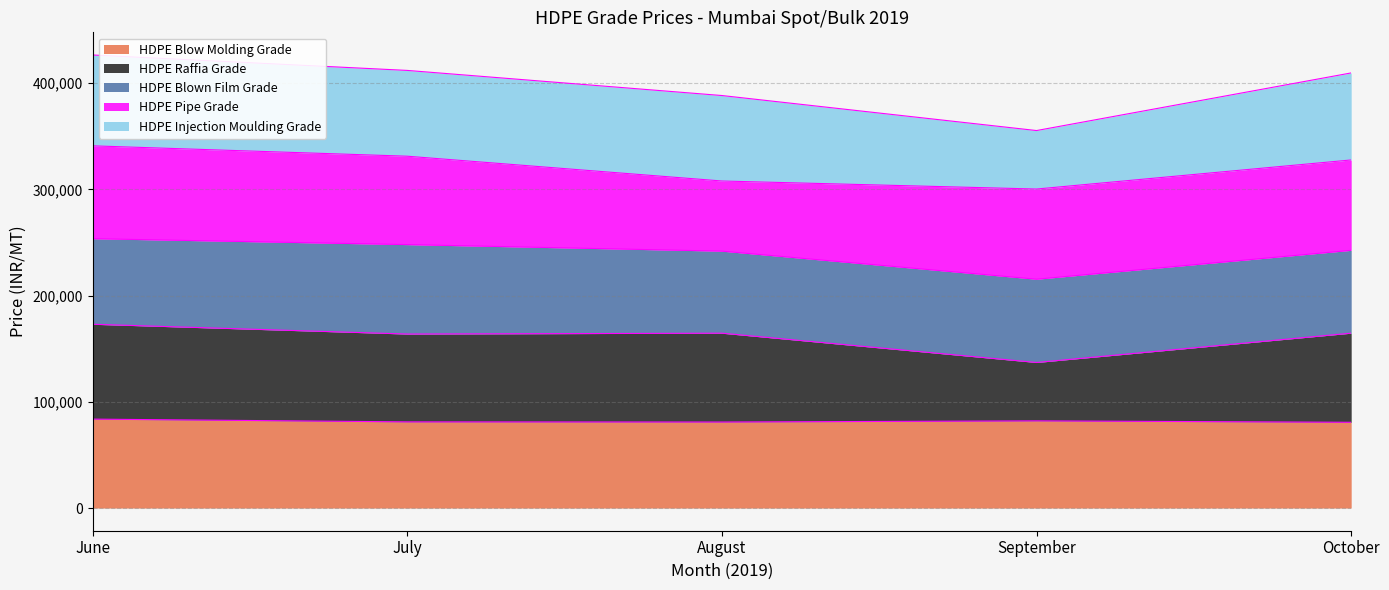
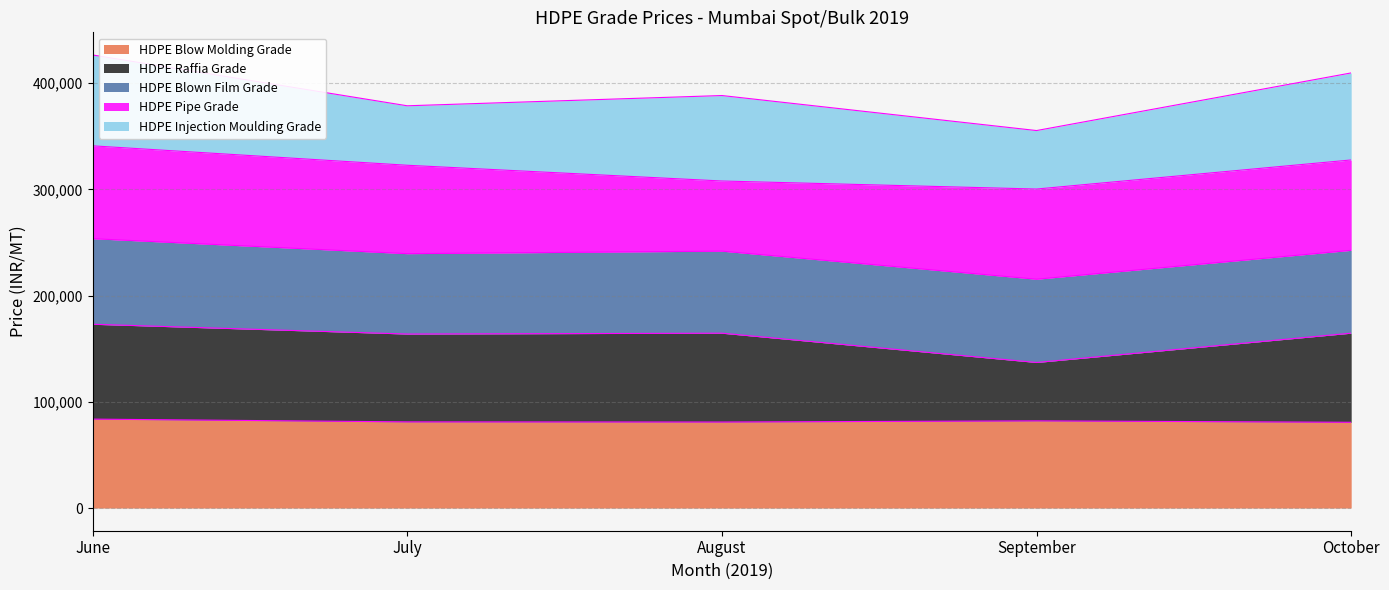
  {
    "HDPE Blow Molding Grade": {
      "June": "84,000",
      "July": "81,000",
      "August": "81,000",
      "September": "82,000",
      "October": "81,000"
    },
    "HDPE Raffia Grade": {
      "June": "89,000",
      "July": "83,000",
      "August": "84,000",
      "September": "55,000",
      "October": "84,000"
    },
    "HDPE Blown Film Grade": {
      "June": "81,000",
-     "July": "84,000",
+     "July": "76,000",
      "August": "77,000",
      "September": "78,000",
      "October": "78,000"
    },
    "HDPE Pipe Grade": {
      "June": "87,000",
      "July": "83,000",
      "August": "66,000",
      "September": "85,000",
      "October": "85,000"
    },
    "HDPE Injection Moulding Grade": {
      "June": "86,000",
-     "July": "81,000",
+     "July": "56,000",
      "August": "80,000",
      "September": "55,000",
      "October": "82,000"
    }
  }
